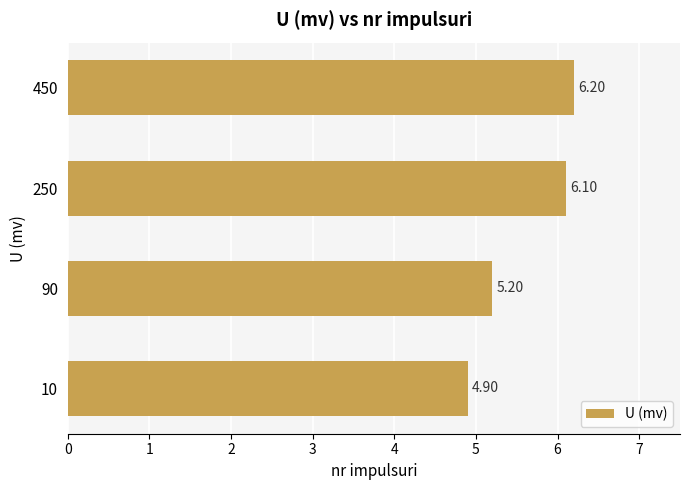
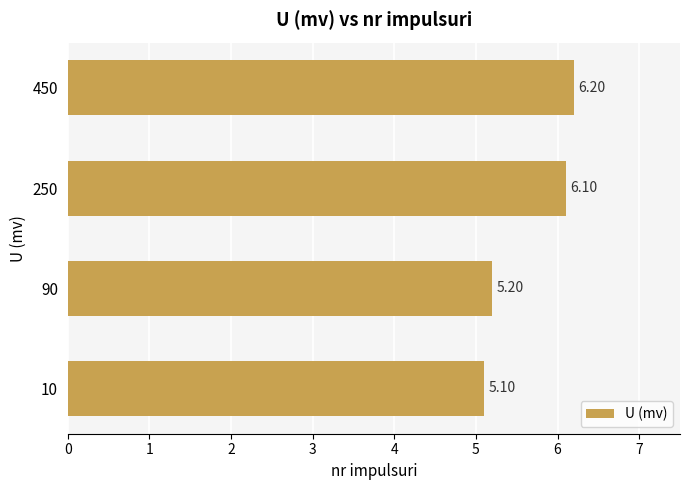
  {
    "450": 6.20,
    "250": 6.10,
    "90": 5.20,
-   "10": 4.90
+   "10": 5.10
  }
